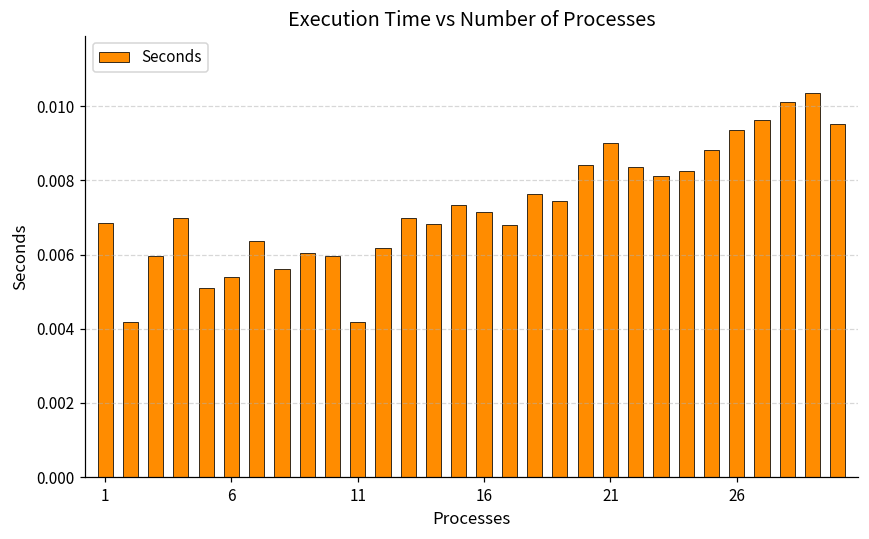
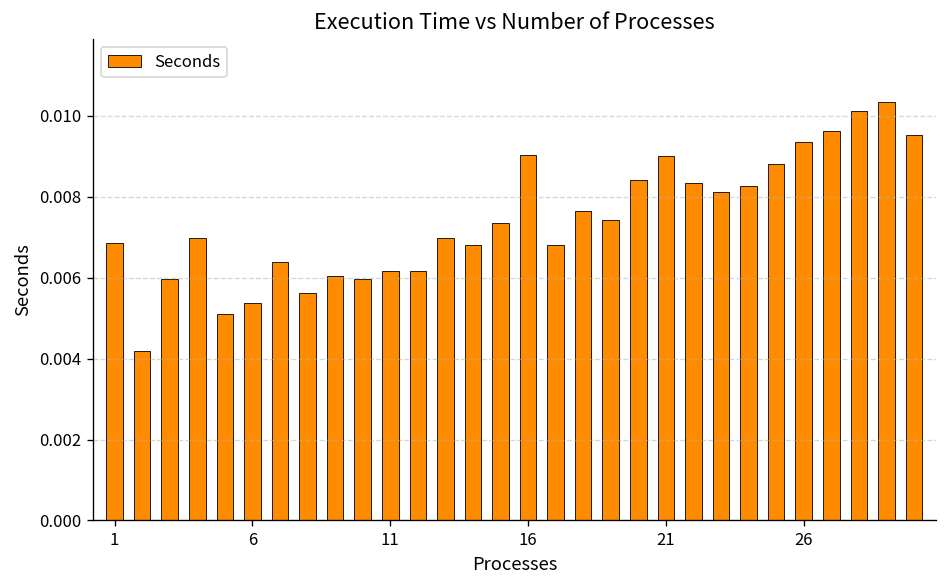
  {
    "1": 0.0069,
    "6": 0.0054,
-   "11": 0.0042,
-   "16": 0.0072,
+   "11": 0.0062,
+   "16": 0.0090,
    "21": 0.0090,
    "26": 0.0094
  }
